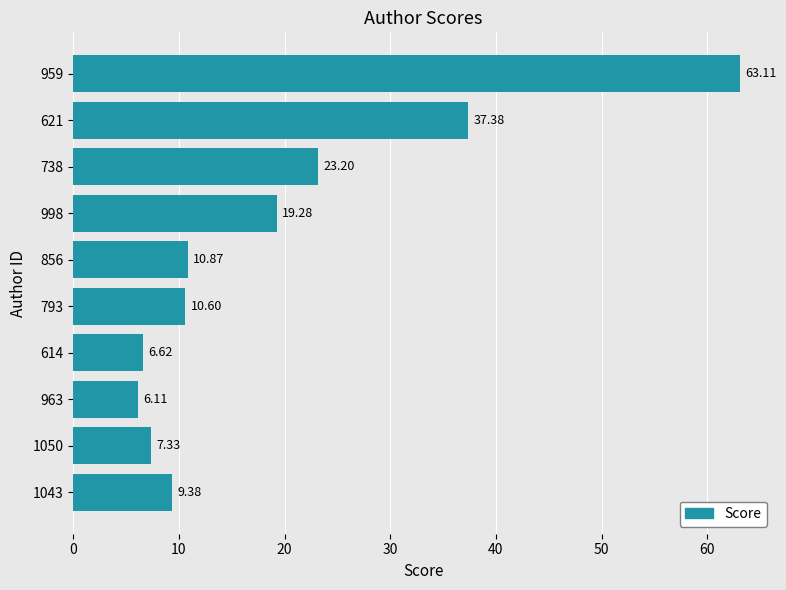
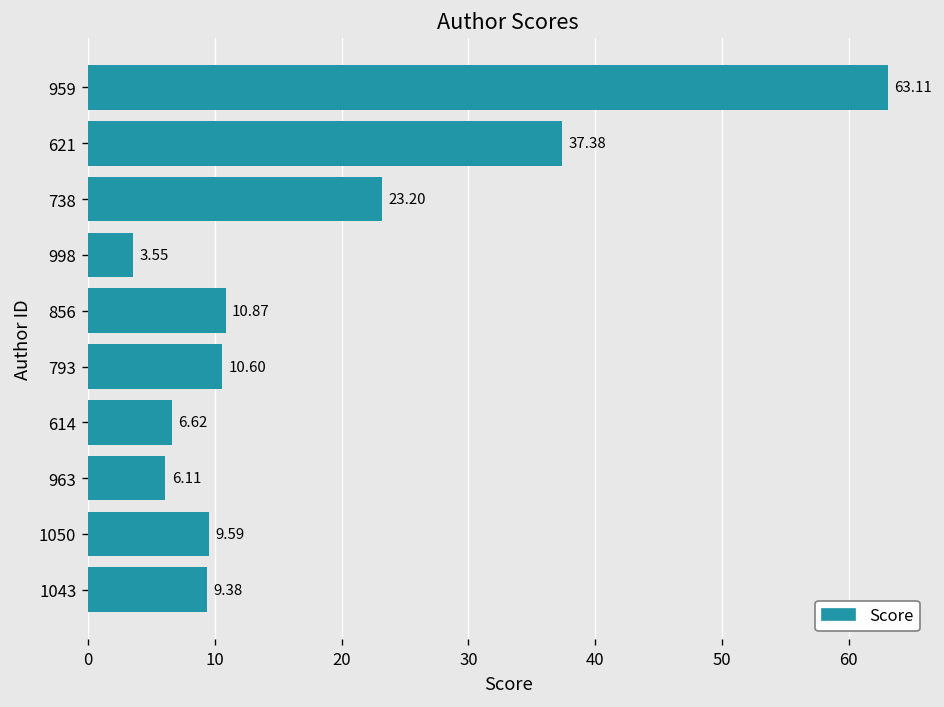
  {
    "959": 63.11,
    "621": 37.38,
    "738": 23.20,
-   "998": 19.28,
+   "998": 3.55,
    "856": 10.87,
    "793": 10.60,
    "614": 6.62,
    "963": 6.11,
-   "1050": 7.33,
+   "1050": 9.59,
    "1043": 9.38
  }
